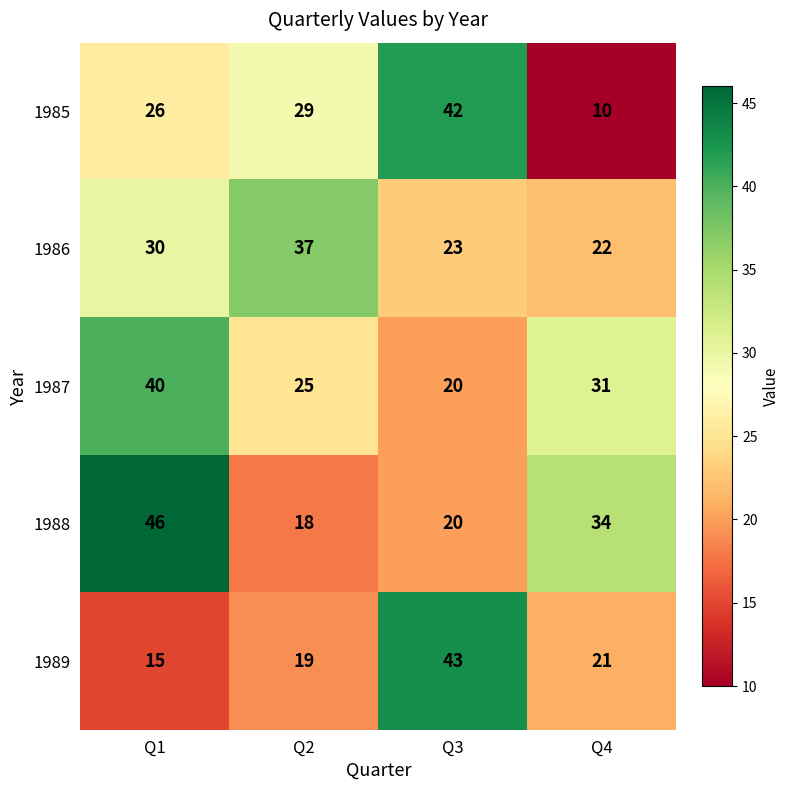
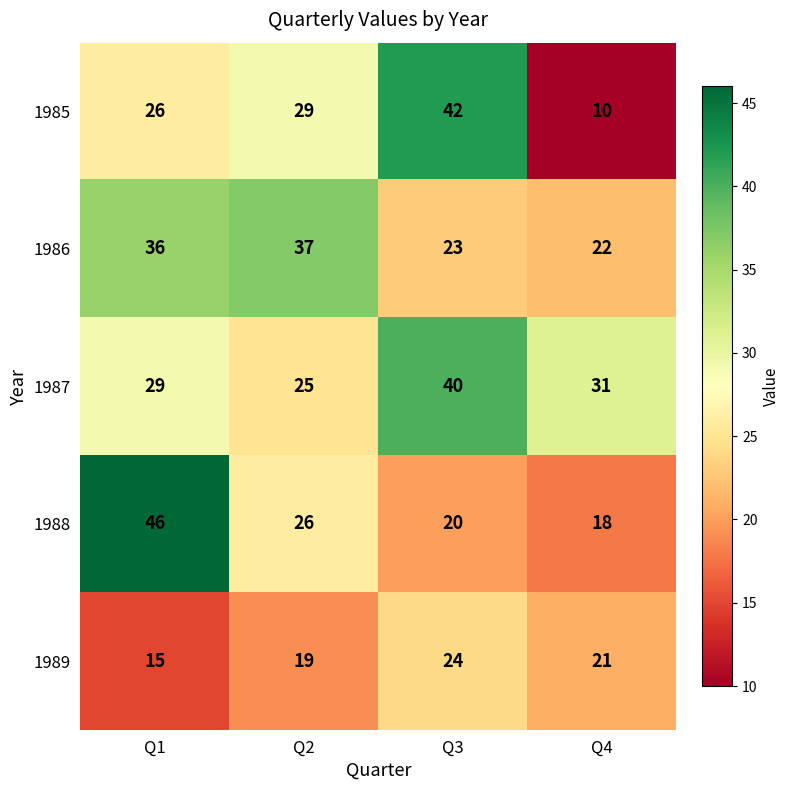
  {
    "1985": {
      "Q1": 26,
      "Q2": 29,
      "Q3": 42,
      "Q4": 10
    },
    "1986": {
-     "Q1": 30,
+     "Q1": 36,
      "Q2": 37,
      "Q3": 23,
      "Q4": 22
    },
    "1987": {
-     "Q1": 40,
+     "Q1": 29,
      "Q2": 25,
-     "Q3": 20,
+     "Q3": 40,
      "Q4": 31
    },
    "1988": {
      "Q1": 46,
-     "Q2": 18,
+     "Q2": 26,
      "Q3": 20,
-     "Q4": 34
+     "Q4": 18
    },
    "1989": {
      "Q1": 15,
      "Q2": 19,
-     "Q3": 43,
+     "Q3": 24,
      "Q4": 21
    }
  }
